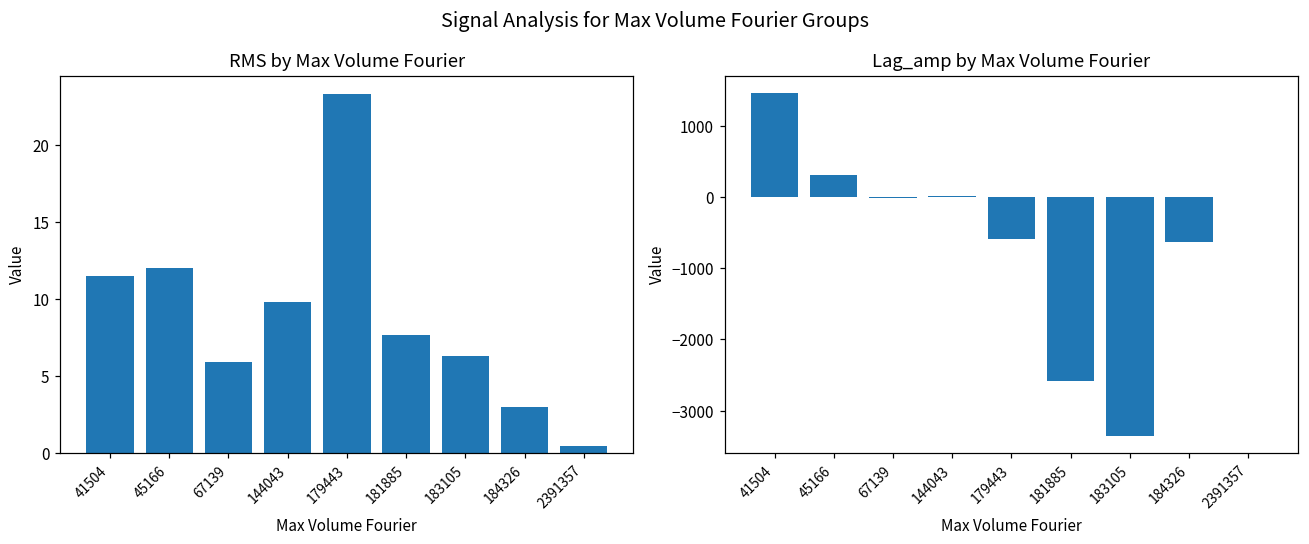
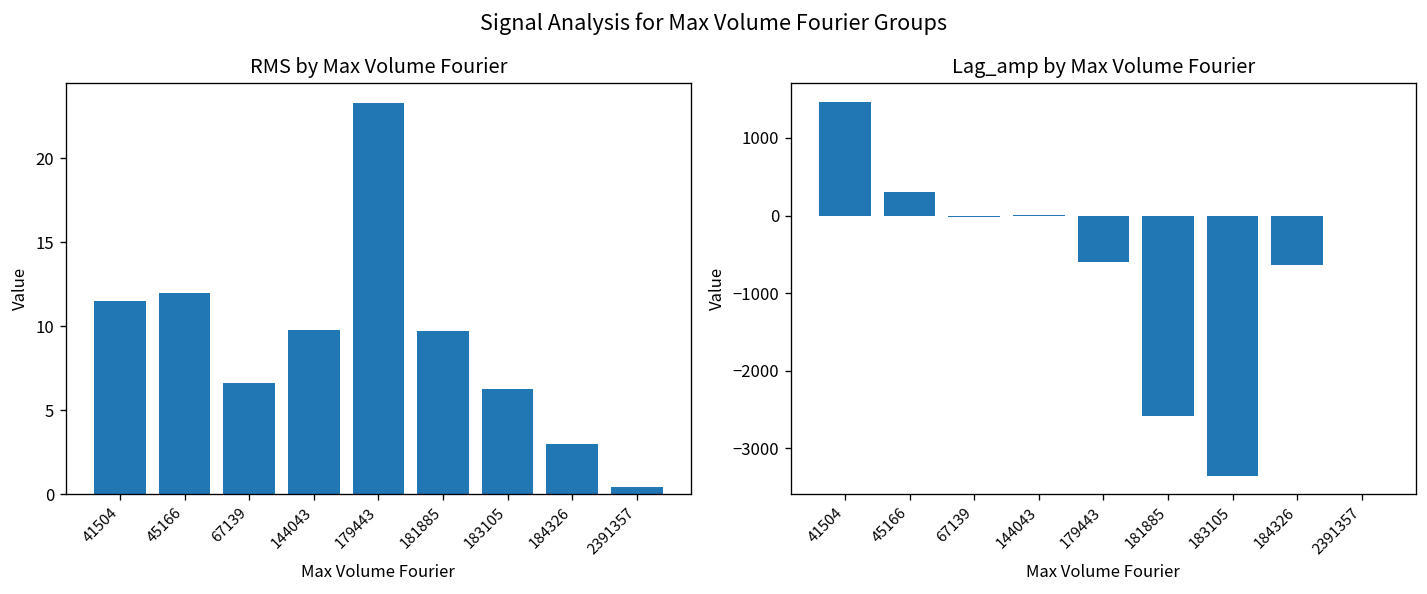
  {
    "RMS by Max Volume Fourier": {
      "41504": 11.5,
      "45166": 12.0,
-     "67139": 5.9,
+     "67139": 6.6,
      "144043": 9.8,
      "179443": 23.3,
-     "181885": 7.6,
+     "181885": 9.7,
      "183105": 6.3,
      "184326": 3.0,
      "2391357": 0.4
    },
    "Lag_amp by Max Volume Fourier": {
      "41504": 1500,
      "45166": 300,
      "179443": -600,
      "181885": -2600,
      "183105": -3400,
      "184326": -600,
      "2391357": 0
    }
  }
